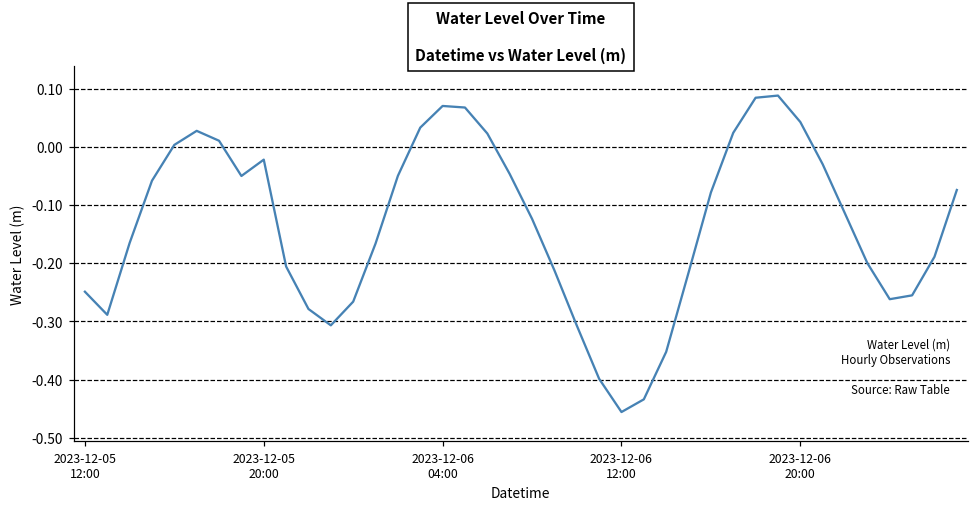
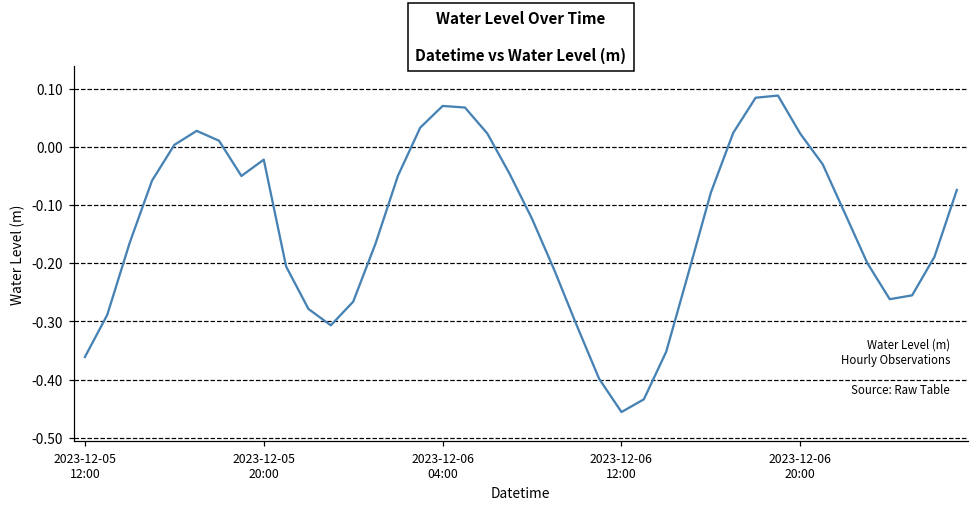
  {
-   "2023-12-05 12:00": -0.25,
+   "2023-12-05 12:00": -0.36,
    "2023-12-05 20:00": -0.02,
    "2023-12-06 04:00": 0.07,
    "2023-12-06 12:00": -0.46,
-   "2023-12-06 20:00": 0.04
+   "2023-12-06 20:00": 0.02
  }
